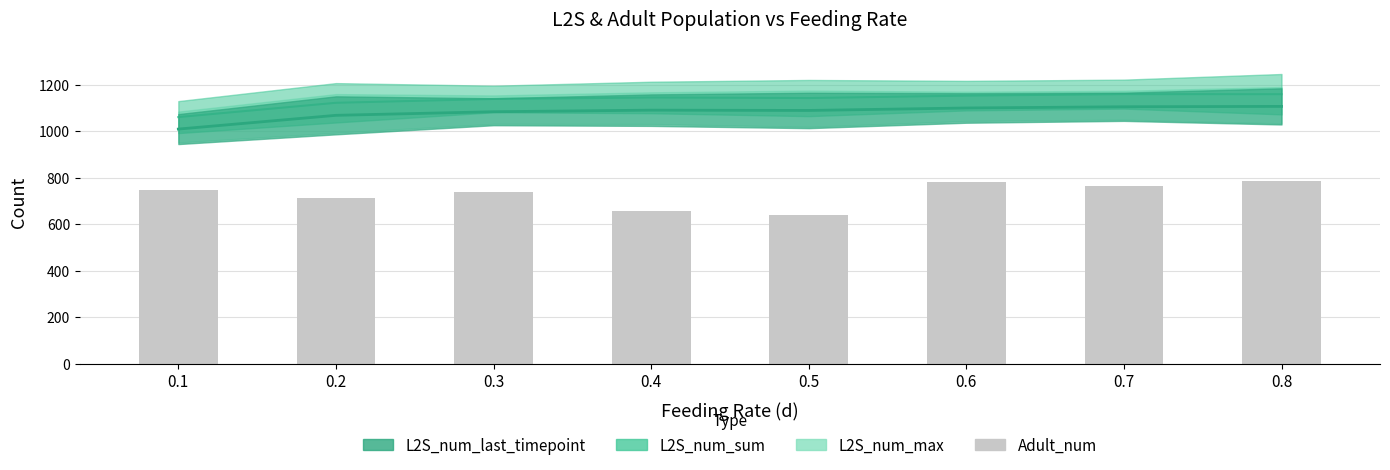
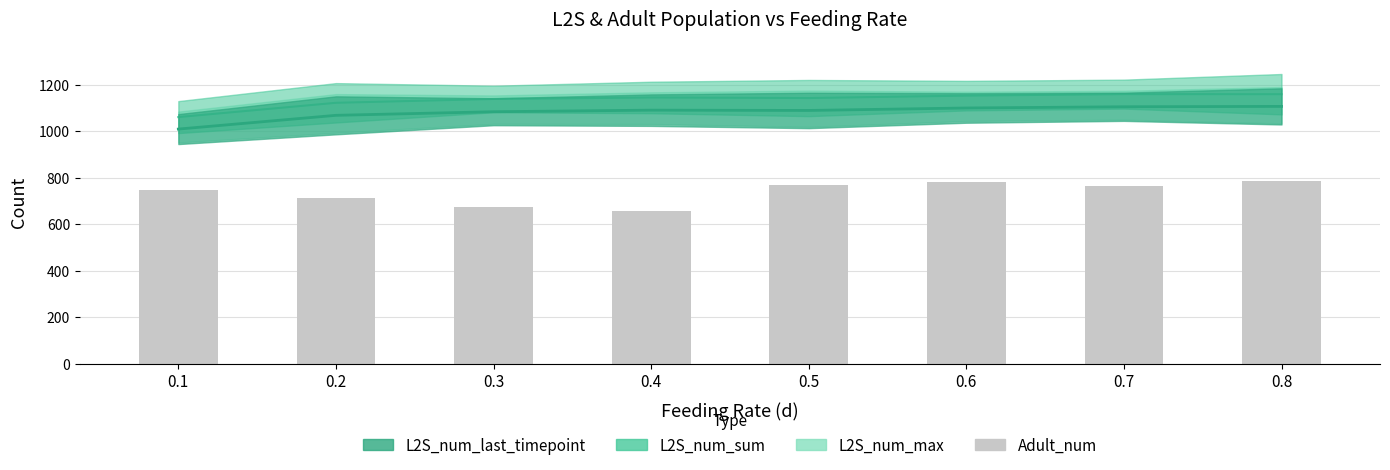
  {
    "Adult_num": {
      "0.1": 740,
      "0.2": 710,
-     "0.3": 740,
+     "0.3": 680,
      "0.4": 660,
-     "0.5": 640,
+     "0.5": 770,
      "0.6": 780,
      "0.7": 760,
      "0.8": 780
    }
  }
